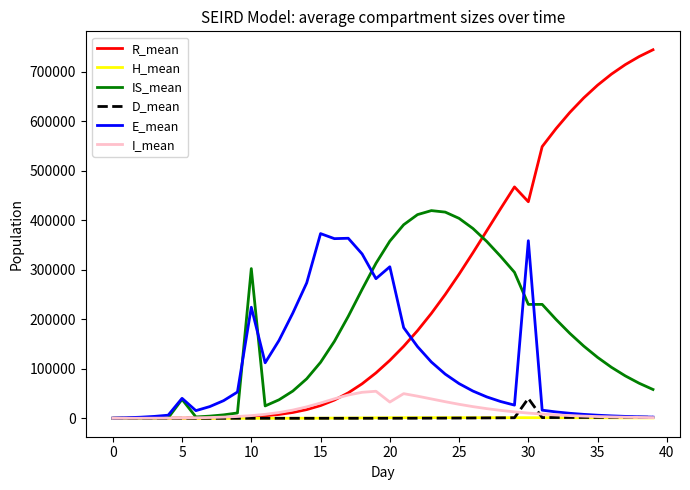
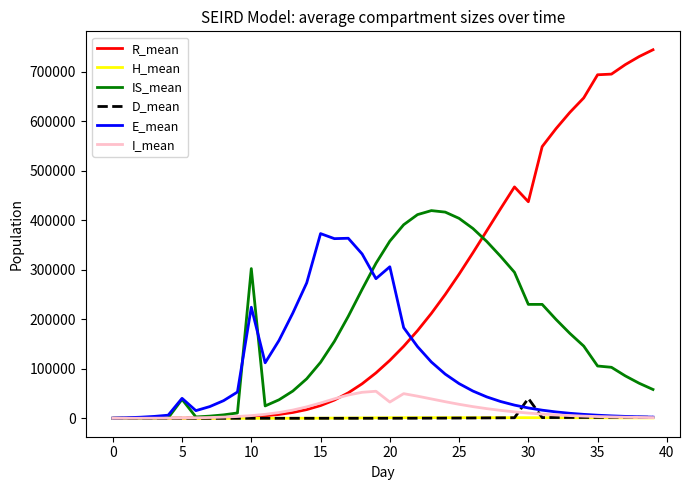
  {
    "R_mean": {
      "15": 30000,
      "20": 120000,
      "25": 290000,
      "30": 440000,
-     "35": 670000
+     "35": 690000
    },
    "H_mean": {
      "30": 0
    },
    "IS_mean": {
      "10": 300000,
      "15": 110000,
      "20": 360000,
      "25": 400000,
      "30": 230000,
-     "35": 120000
+     "35": 110000
    },
    "D_mean": {
      "30": 40000
    },
    "E_mean": {
      "10": 220000,
      "15": 370000,
      "20": 310000,
      "25": 70000,
-     "30": 360000
+     "30": 20000
    },
    "I_mean": {
      "15": 30000,
      "20": 30000,
      "25": 30000,
      "30": 10000
    }
  }
